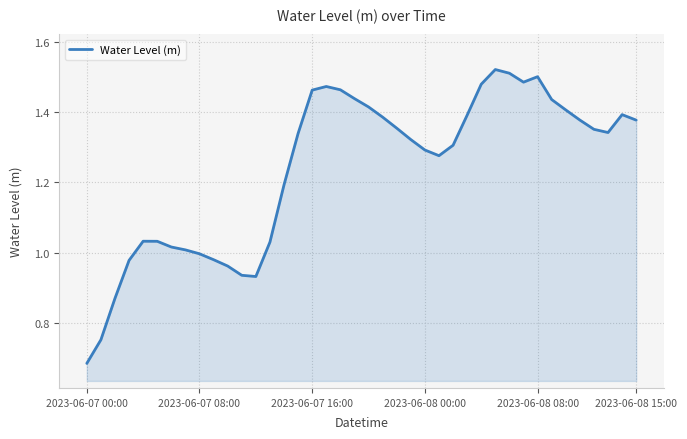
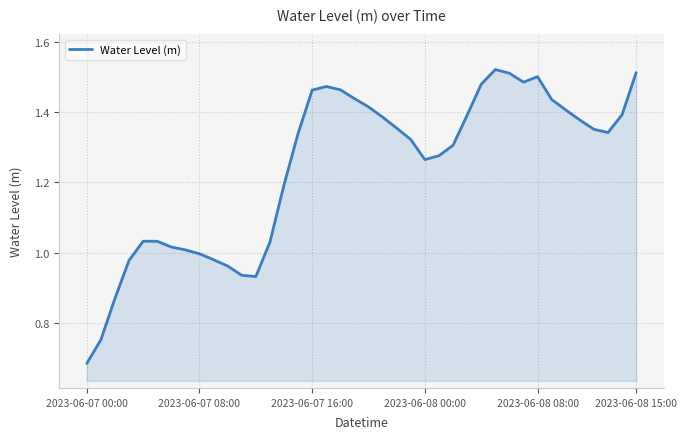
  {
    "2023-06-07 00:00": 0.68,
    "2023-06-07 08:00": 1.00,
    "2023-06-07 16:00": 1.46,
-   "2023-06-08 00:00": 1.29,
+   "2023-06-08 00:00": 1.27,
    "2023-06-08 08:00": 1.50,
-   "2023-06-08 15:00": 1.38
+   "2023-06-08 15:00": 1.51
  }
